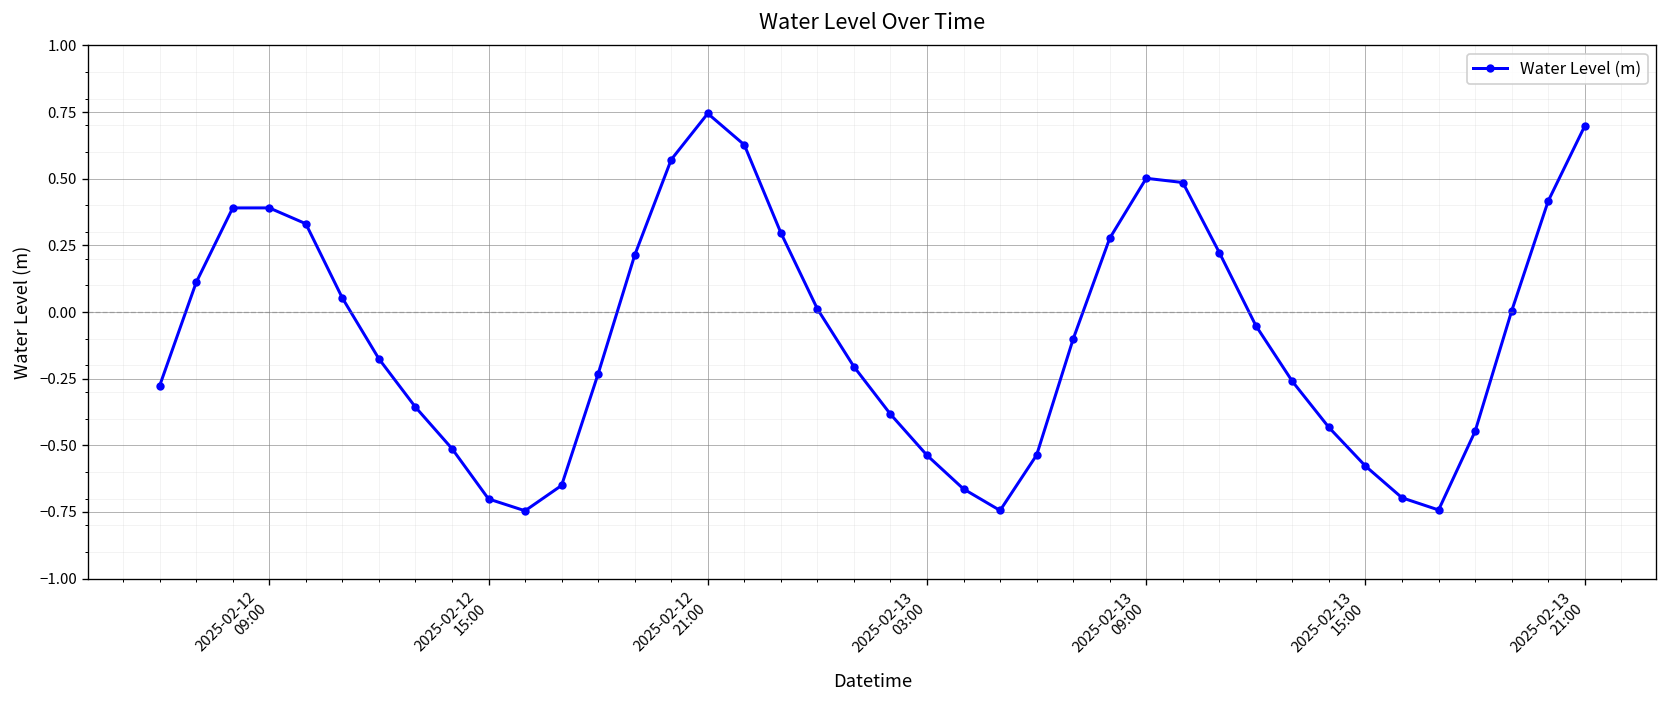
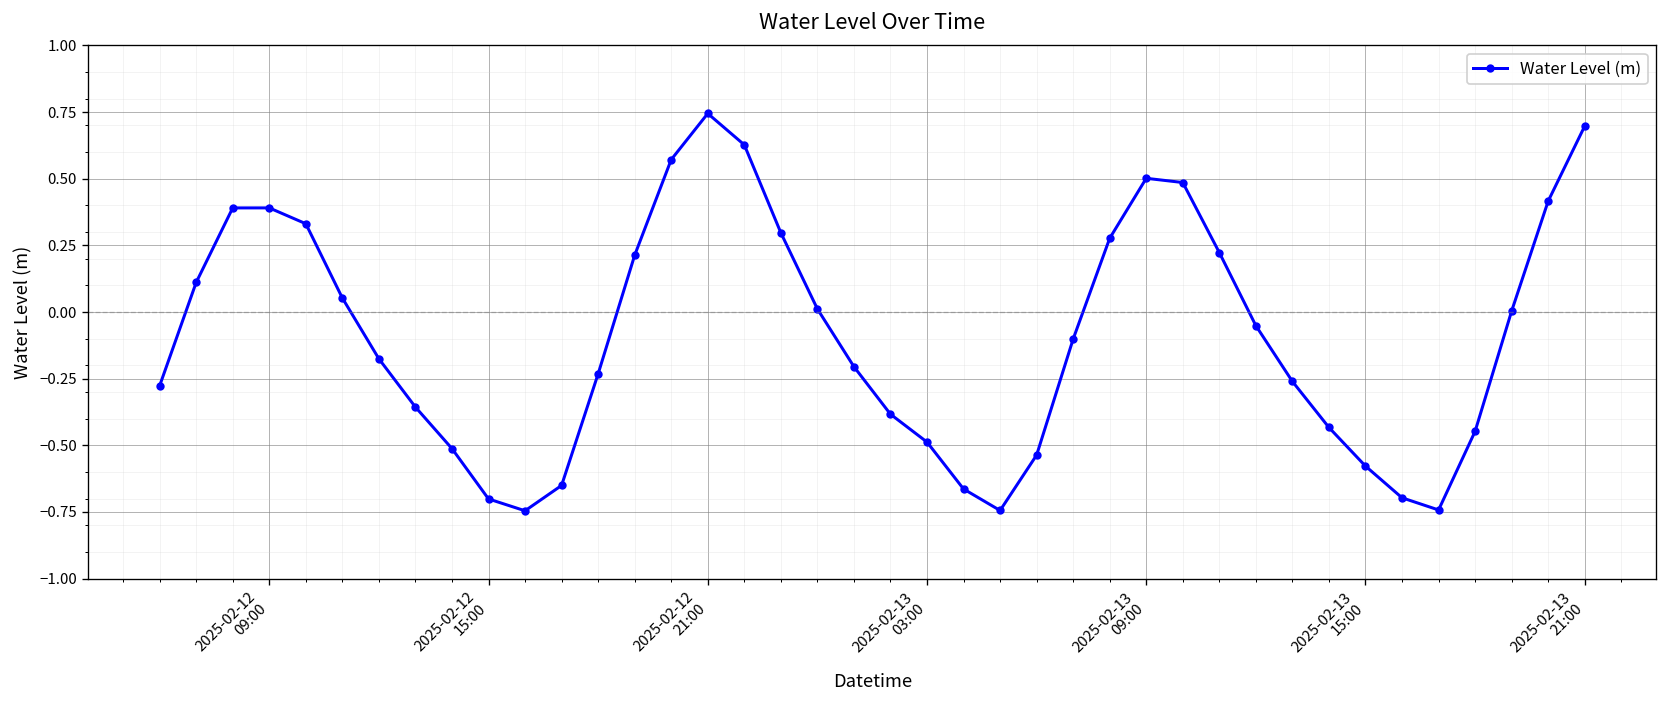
  {
    "2025-02-12 09:00": 0.39,
    "2025-02-12 15:00": -0.70,
    "2025-02-12 21:00": 0.74,
-   "2025-02-13 03:00": -0.54,
+   "2025-02-13 03:00": -0.49,
    "2025-02-13 09:00": 0.50,
    "2025-02-13 15:00": -0.58,
    "2025-02-13 21:00": 0.70
  }
